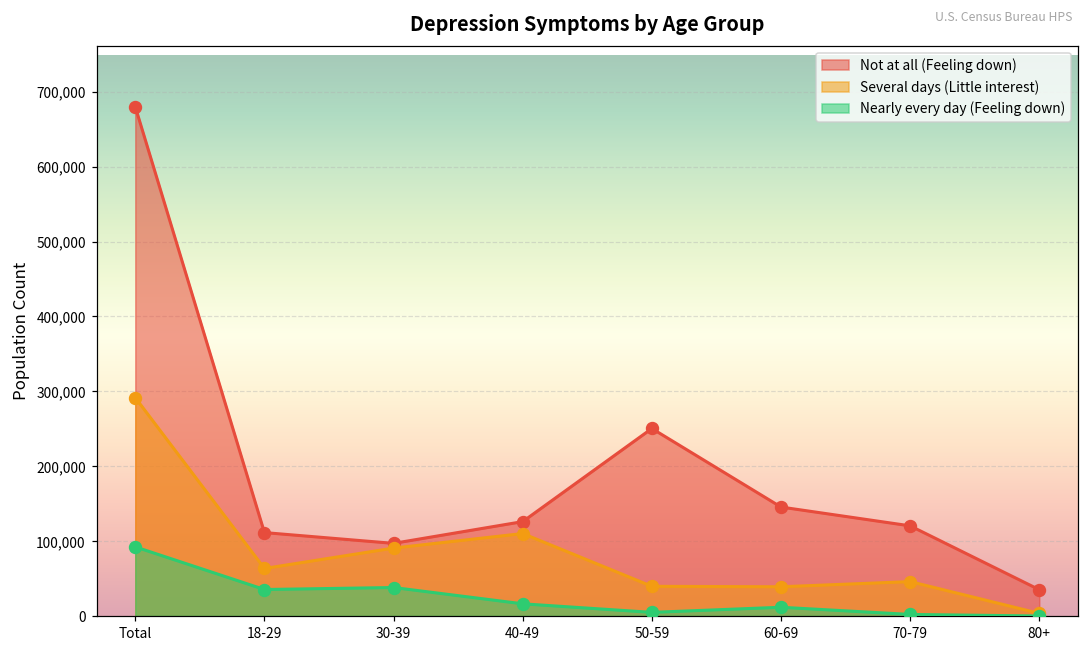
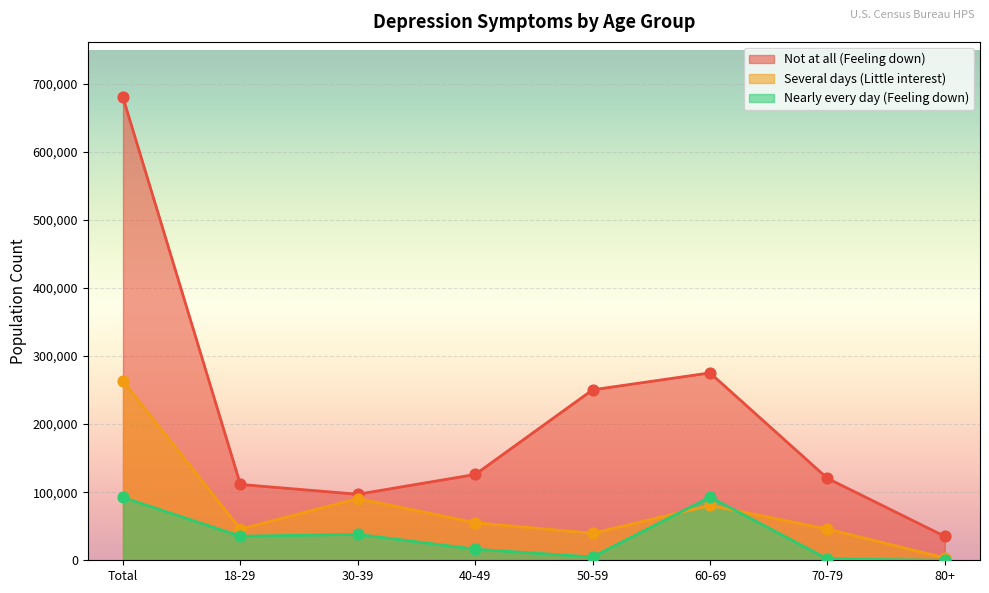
  {
    "Not at all (Feeling down)": {
      "Total": "680,000",
      "18-29": "110,000",
      "30-39": "100,000",
      "40-49": "130,000",
      "50-59": "250,000",
-     "60-69": "150,000",
+     "60-69": "280,000",
      "70-79": "120,000",
      "80+": "40,000"
    },
    "Several days (Little interest)": {
-     "Total": "290,000",
-     "18-29": "60,000",
+     "Total": "260,000",
+     "18-29": "50,000",
      "30-39": "90,000",
-     "40-49": "110,000",
+     "40-49": "60,000",
      "50-59": "40,000",
-     "60-69": "40,000",
+     "60-69": "80,000",
      "70-79": "50,000"
    },
    "Nearly every day (Feeling down)": {
      "Total": "90,000",
      "18-29": "40,000",
      "30-39": "40,000",
      "40-49": "20,000",
      "50-59": "0",
-     "60-69": "10,000",
+     "60-69": "90,000",
      "70-79": "0"
    }
  }
